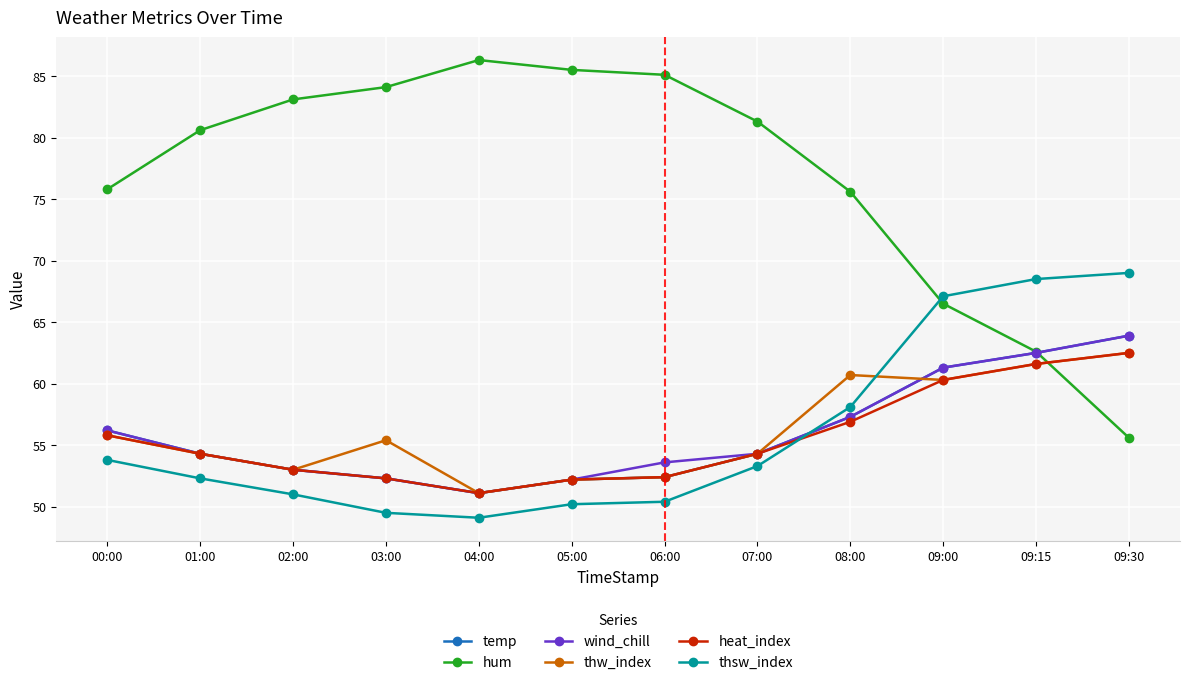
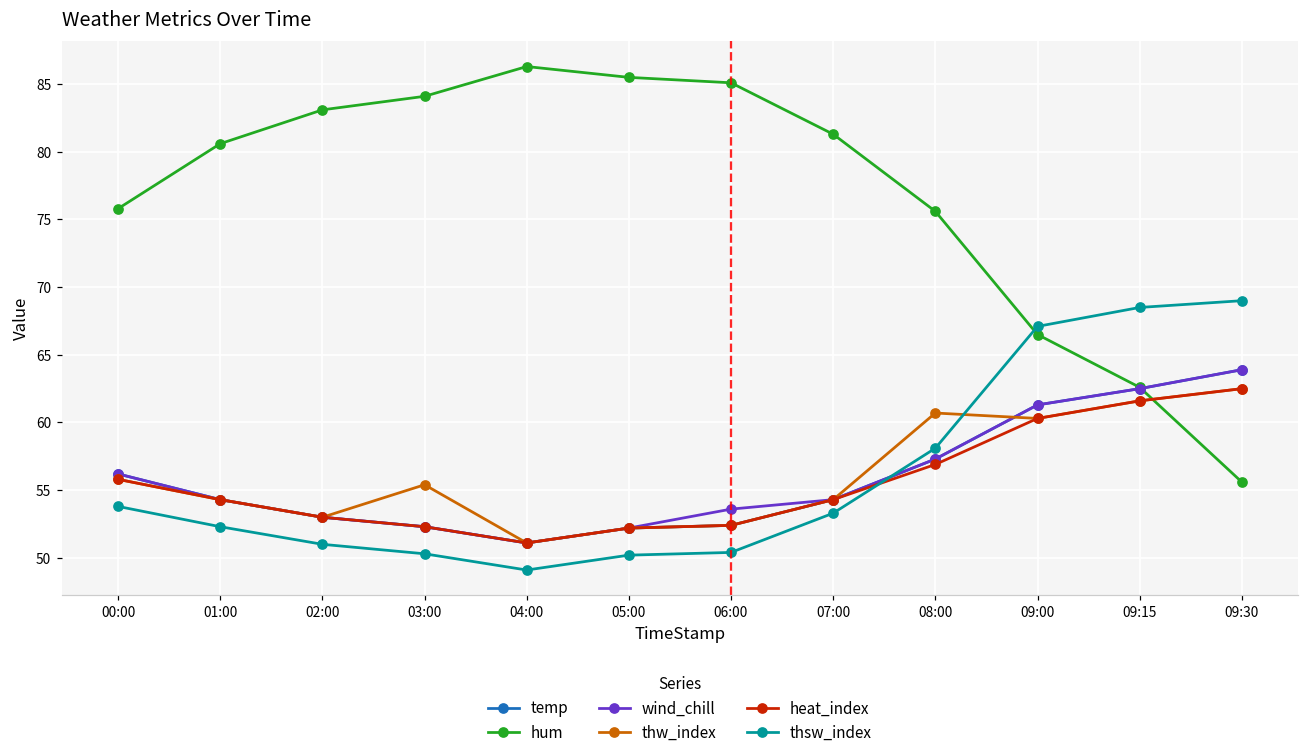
  {
    "hum": {
      "00:00": 75.8,
      "01:00": 80.6,
      "02:00": 83.1,
      "03:00": 84.1,
      "04:00": 86.3,
      "05:00": 85.5,
      "06:00": 85.1,
      "07:00": 81.3,
      "08:00": 75.6,
      "09:00": 66.5,
      "09:30": 55.6
    },
    "wind_chill": {
      "06:00": 53.6
    },
    "thw_index": {
      "03:00": 55.4,
      "08:00": 60.7
    },
    "heat_index": {
      "08:00": 56.9
    },
    "thsw_index": {
      "00:00": 53.8,
      "01:00": 52.3,
      "02:00": 51.0,
-     "03:00": 49.5,
+     "03:00": 50.3,
      "04:00": 49.1,
      "05:00": 50.2,
      "06:00": 50.4,
      "07:00": 53.3,
      "08:00": 58.1,
      "09:00": 67.1,
      "09:15": 68.5,
      "09:30": 69.0
    }
  }
